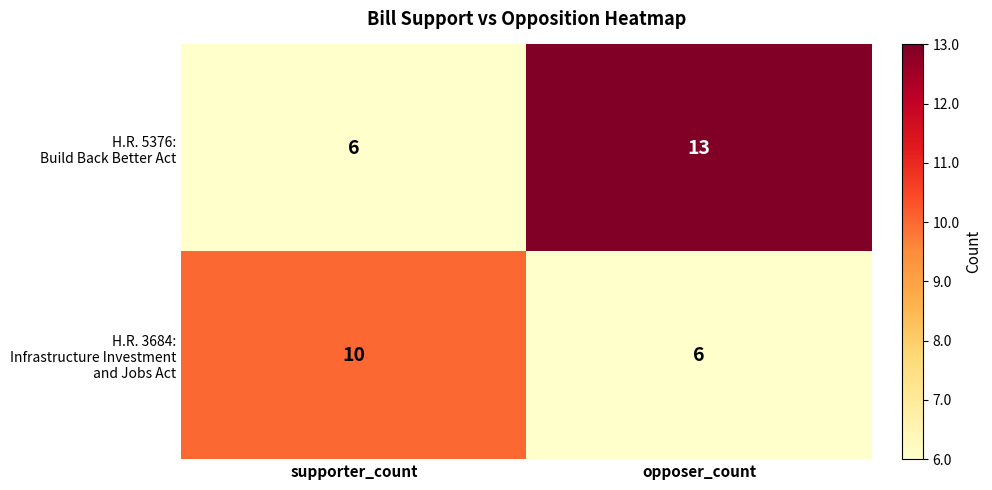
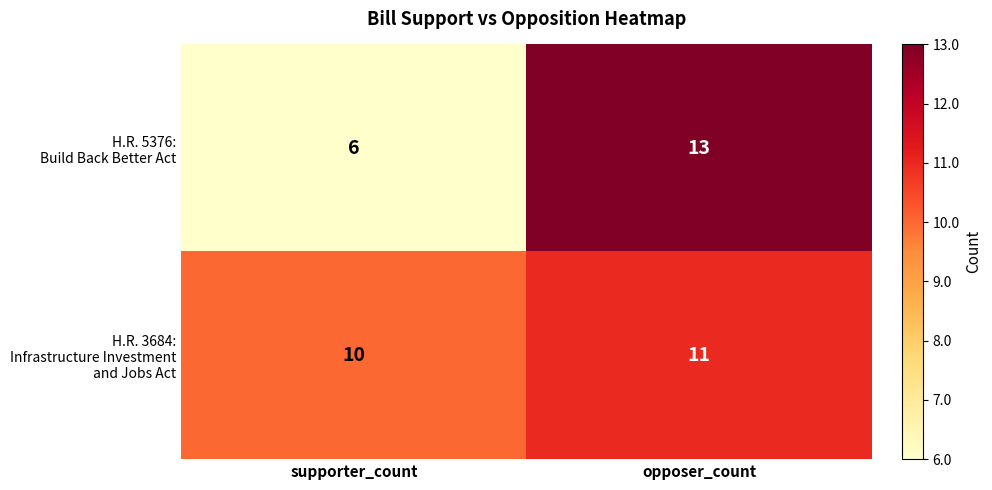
  {
    "H.R. 5376: Build Back Better Act": {
      "supporter_count": 6,
      "opposer_count": 13
    },
    "H.R. 3684: Infrastructure Investment and Jobs Act": {
      "supporter_count": 10,
-     "opposer_count": 6
+     "opposer_count": 11
    }
  }
